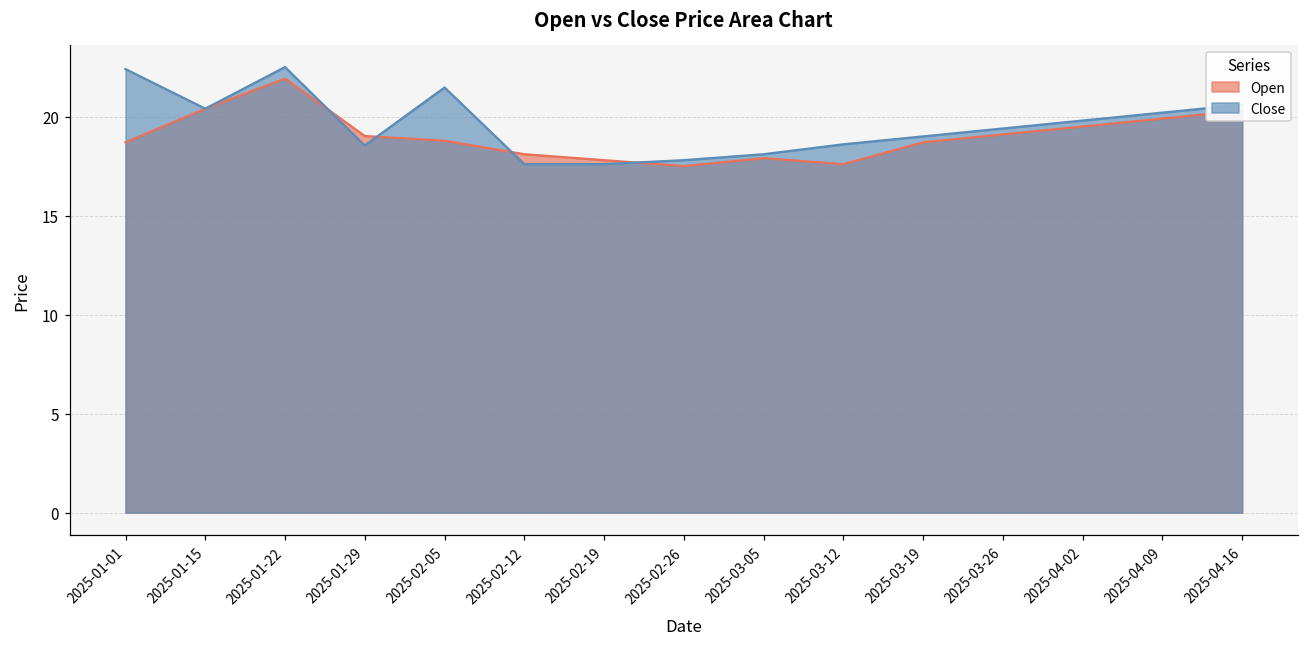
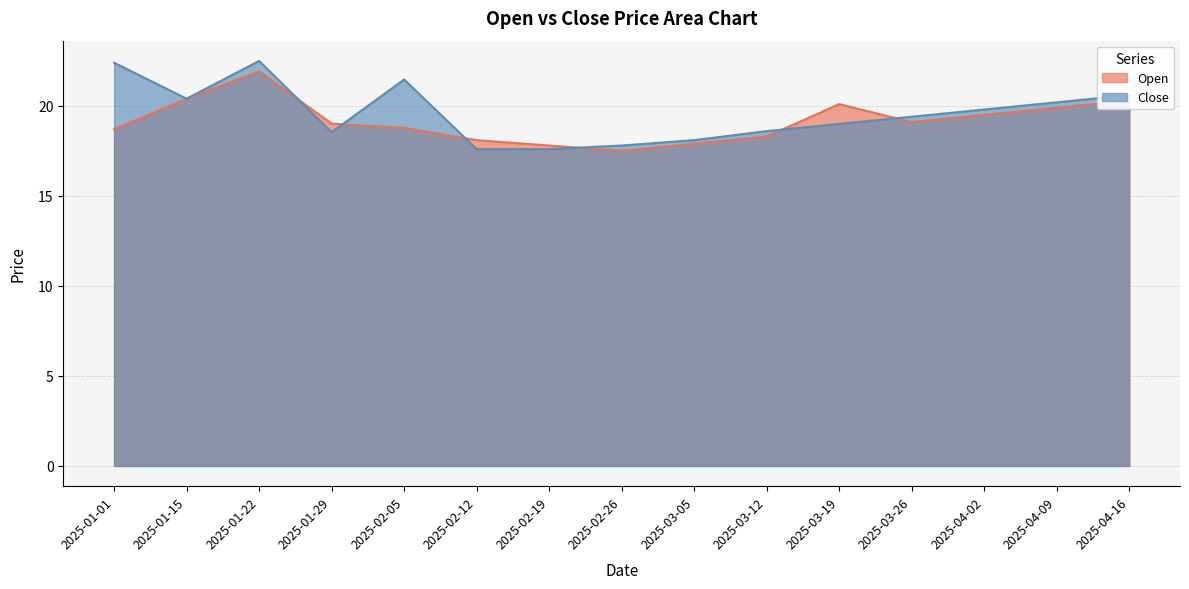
  {
    "Open": {
      "2025-01-01": 18.7,
      "2025-01-22": 21.9,
      "2025-01-29": 19.0,
      "2025-02-05": 18.8,
      "2025-02-12": 18.1,
      "2025-02-19": 17.8,
      "2025-02-26": 17.5,
      "2025-03-05": 17.9,
-     "2025-03-12": 17.6,
-     "2025-03-19": 18.7,
+     "2025-03-12": 18.3,
+     "2025-03-19": 20.1,
      "2025-03-26": 19.1,
      "2025-04-02": 19.5,
      "2025-04-09": 19.9
    },
    "Close": {
      "2025-01-01": 22.4,
      "2025-01-22": 22.5,
      "2025-01-29": 18.5,
      "2025-02-05": 21.5,
      "2025-02-12": 17.6,
      "2025-02-19": 17.6,
      "2025-02-26": 17.8,
      "2025-03-05": 18.1,
      "2025-03-12": 18.6,
      "2025-03-19": 19.0,
      "2025-03-26": 19.4,
      "2025-04-02": 19.8,
      "2025-04-09": 20.2
    }
  }
